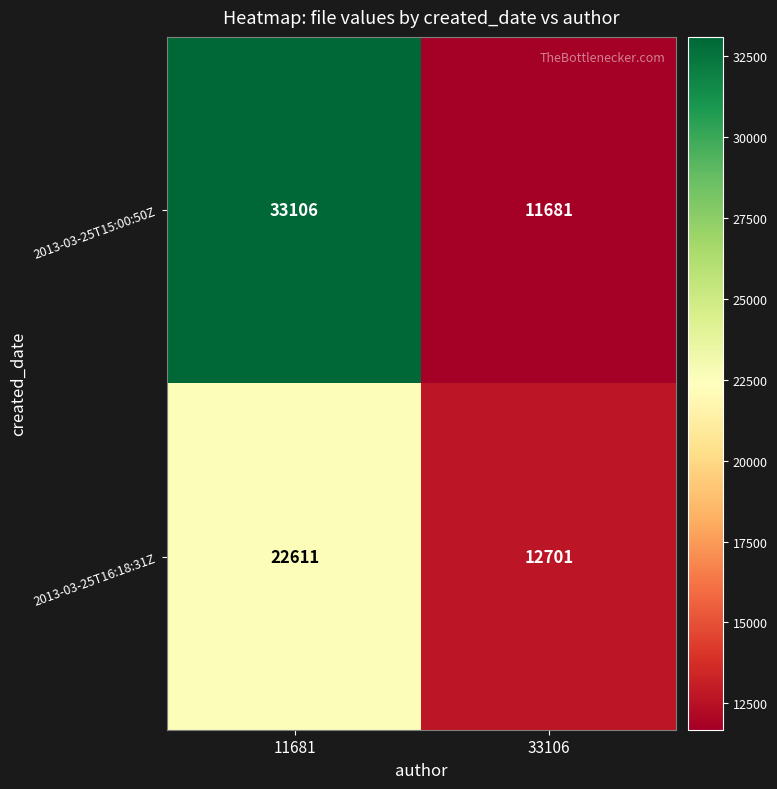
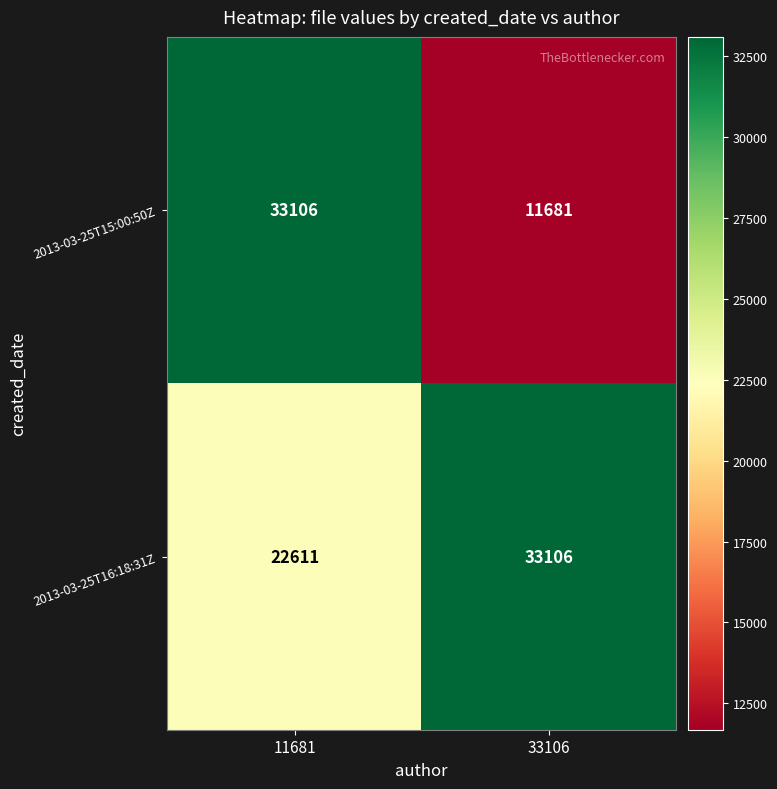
  {
    "2013-03-25T15:00:50Z": {
      "11681": 33106
    },
    "2013-03-25T16:18:31Z": {
      "11681": 22611,
-     "33106": 12701
+     "33106": 33106
    }
  }
